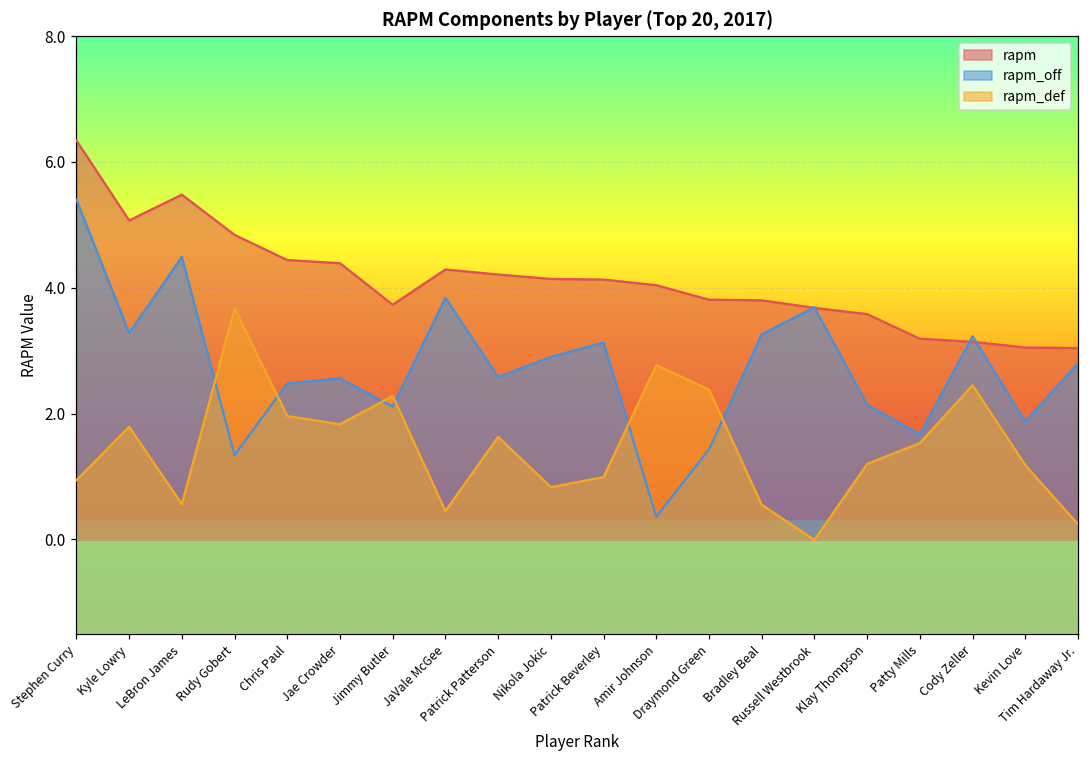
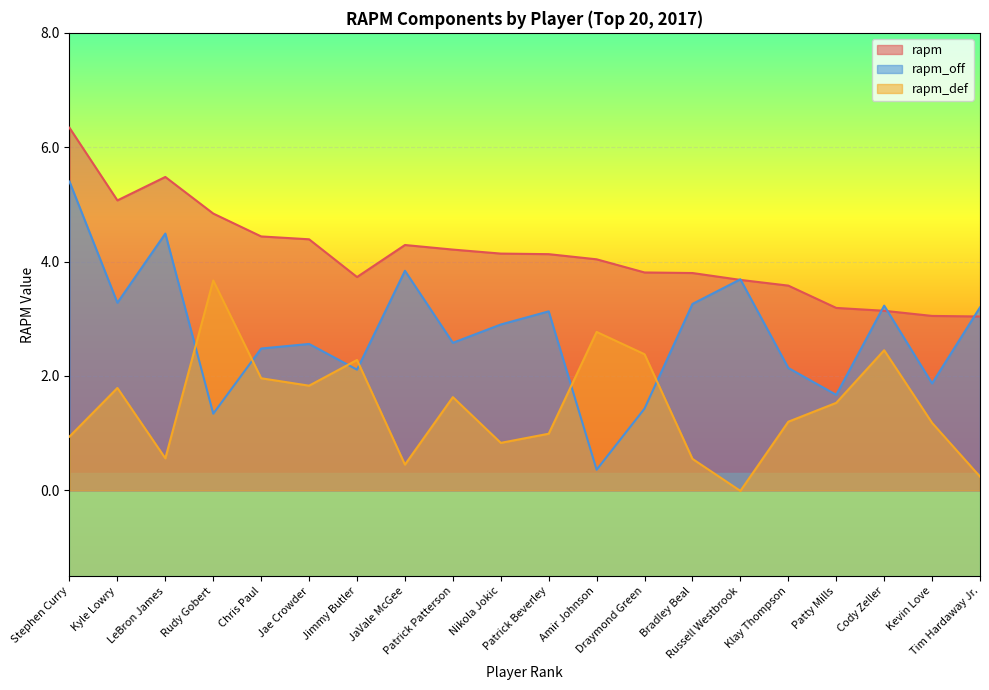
  {
    "rapm": {
      "Stephen Curry": 6.3,
      "Kyle Lowry": 5.1,
      "LeBron James": 5.5,
      "Rudy Gobert": 4.8,
      "Chris Paul": 4.4,
      "Jae Crowder": 4.4,
      "Jimmy Butler": 3.7,
      "JaVale McGee": 4.3,
      "Patrick Patterson": 4.2,
      "Nikola Jokic": 4.1,
      "Patrick Beverley": 4.1,
      "Amir Johnson": 4.0,
      "Draymond Green": 3.8,
      "Bradley Beal": 3.8,
      "Klay Thompson": 3.6,
      "Patty Mills": 3.2,
      "Cody Zeller": 3.1,
      "Kevin Love": 3.1,
      "Tim Hardaway Jr.": 3.0
    },
    "rapm_off": {
      "Stephen Curry": 5.4,
      "Kyle Lowry": 3.3,
      "LeBron James": 4.5,
      "Rudy Gobert": 1.3,
      "Chris Paul": 2.5,
      "Jae Crowder": 2.6,
      "Jimmy Butler": 2.1,
      "JaVale McGee": 3.8,
      "Patrick Patterson": 2.6,
      "Nikola Jokic": 2.9,
      "Patrick Beverley": 3.1,
      "Amir Johnson": 0.4,
      "Draymond Green": 1.4,
      "Bradley Beal": 3.3,
      "Klay Thompson": 2.1,
      "Patty Mills": 1.7,
      "Cody Zeller": 3.2,
      "Kevin Love": 1.9,
-     "Tim Hardaway Jr.": 2.8
+     "Tim Hardaway Jr.": 3.2
    }
  }
